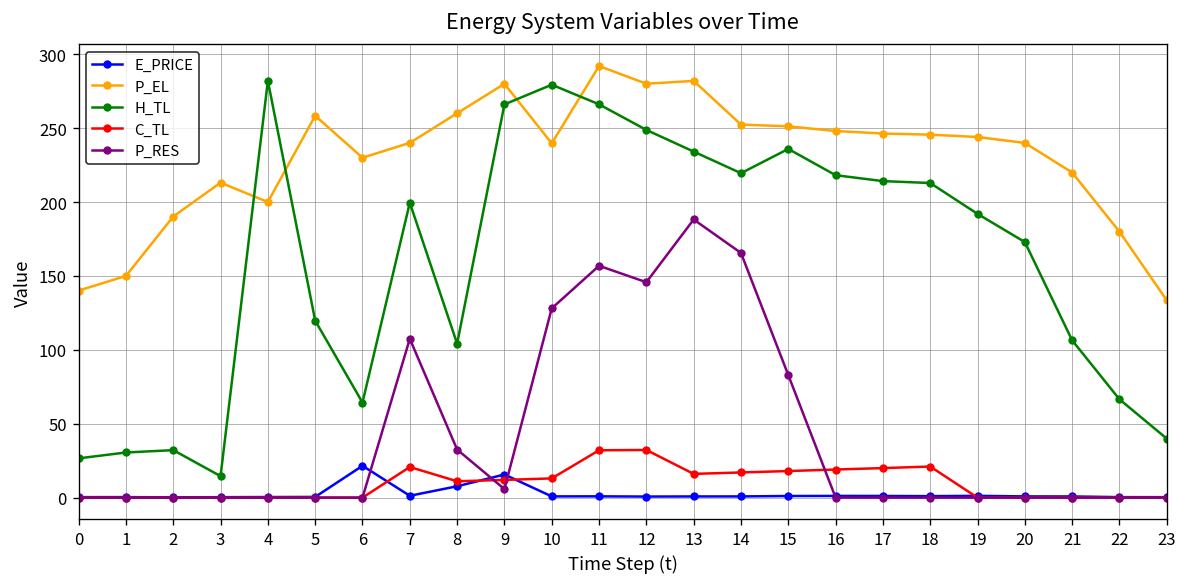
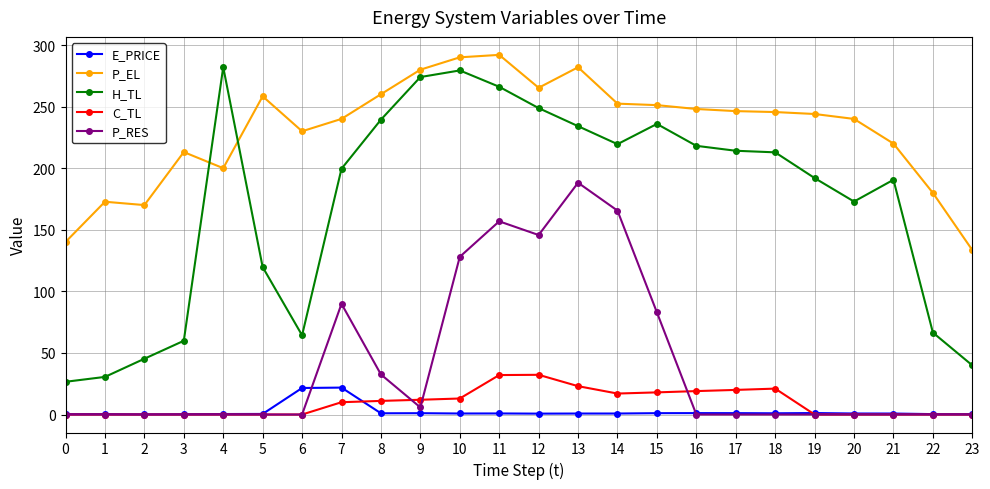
  {
    "E_PRICE": {
      "6": 22,
-     "7": 1,
-     "8": 8,
-     "9": 16,
+     "7": 22,
+     "8": 1,
+     "9": 1,
      "10": 1,
      "11": 1,
      "12": 1,
      "13": 1,
      "14": 1,
      "15": 1
    },
    "P_EL": {
      "0": 140,
-     "1": 150,
-     "2": 190,
+     "1": 173,
+     "2": 170,
      "3": 213,
      "4": 200,
      "5": 258,
      "6": 230,
      "7": 240,
      "8": 260,
      "9": 280,
-     "10": 240,
+     "10": 290,
      "11": 292,
-     "12": 280,
+     "12": 265,
      "13": 282,
      "14": 252,
      "15": 251,
      "16": 248,
      "17": 246,
      "18": 246,
      "19": 244,
      "20": 240,
      "21": 220,
      "22": 180,
      "23": 134
    },
    "H_TL": {
      "0": 27,
      "1": 31,
-     "2": 32,
-     "3": 15,
+     "2": 45,
+     "3": 60,
      "4": 282,
      "5": 120,
      "6": 64,
      "7": 200,
-     "8": 104,
-     "9": 266,
+     "8": 239,
+     "9": 274,
      "10": 279,
      "11": 266,
      "12": 249,
      "13": 234,
      "14": 220,
      "15": 236,
      "16": 218,
      "17": 214,
      "18": 213,
      "19": 192,
      "20": 173,
-     "21": 106,
+     "21": 191,
      "22": 67,
      "23": 40
    },
    "C_TL": {
-     "7": 21,
+     "7": 10,
      "8": 11,
      "9": 12,
      "10": 13,
      "11": 32,
      "12": 32,
-     "13": 16,
+     "13": 23,
      "14": 17,
      "15": 18,
      "16": 19,
      "17": 20,
      "18": 21
    },
    "P_RES": {
-     "7": 107,
+     "7": 90,
      "8": 33,
      "9": 6,
      "10": 128,
      "11": 157,
      "12": 146,
      "13": 188,
      "14": 166,
      "15": 83
    }
  }
